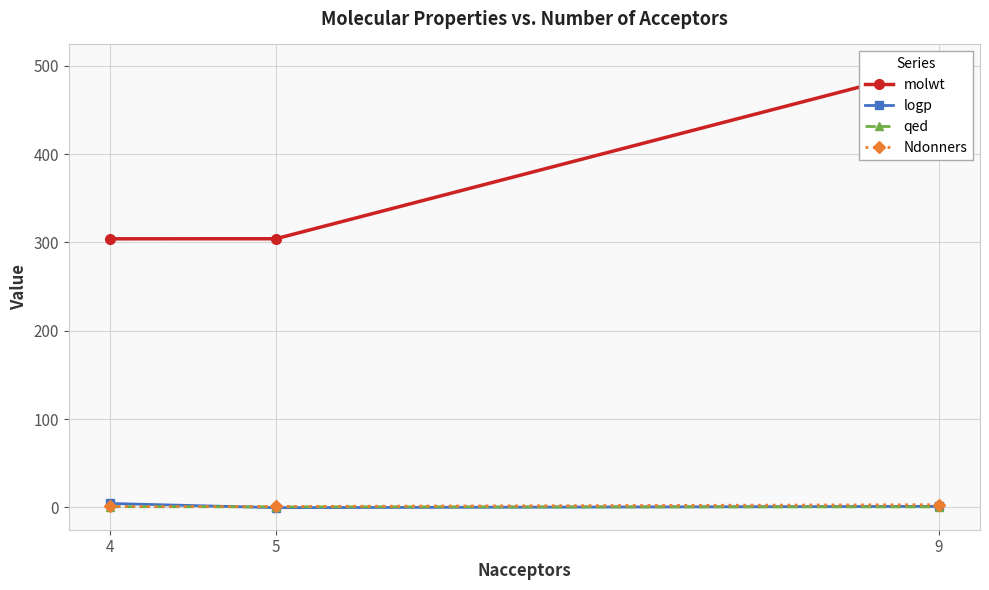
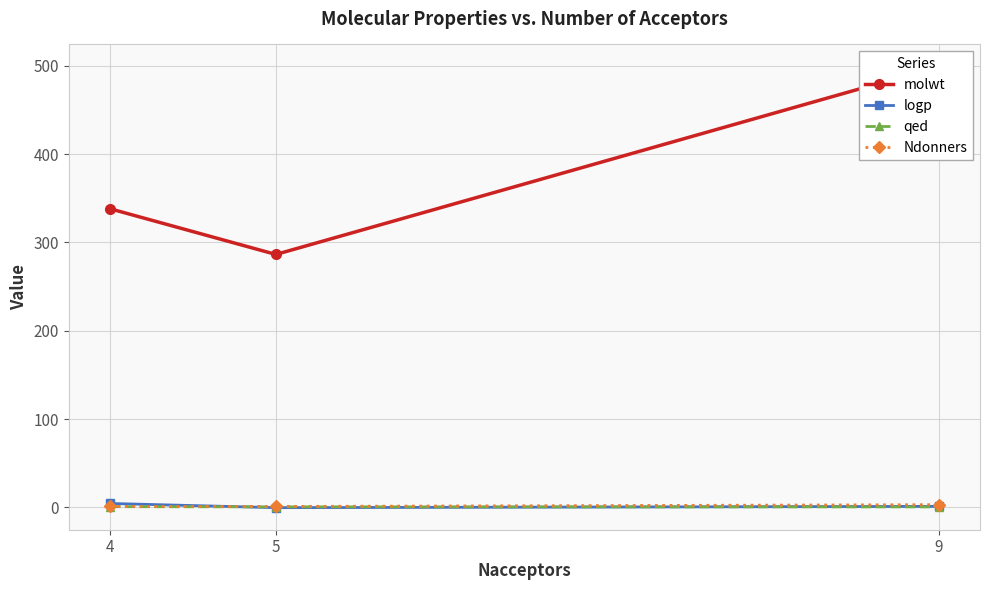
  {
    "molwt": {
-     "4": 300,
-     "5": 300
+     "4": 340,
+     "5": 290
    },
    "logp": {
      "4": 0
    }
  }
